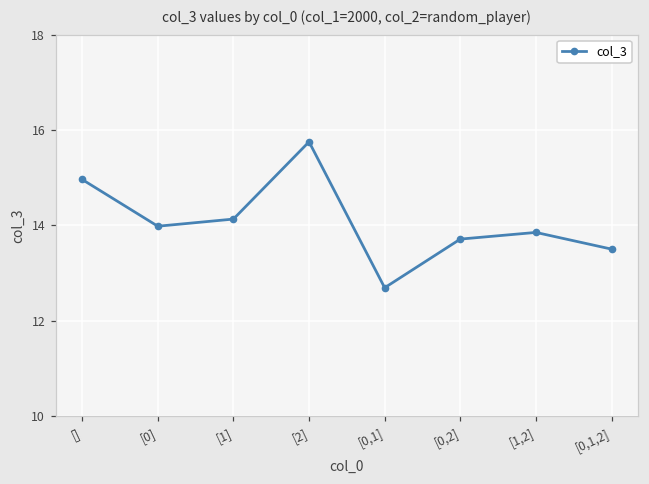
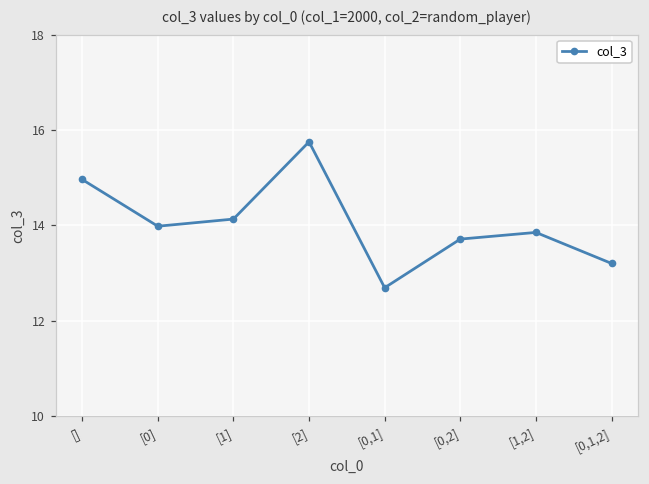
  {
    "[]": 15.0,
    "[0]": 14.0,
    "[1]": 14.1,
    "[2]": 15.8,
    "[0,1]": 12.7,
    "[0,2]": 13.7,
    "[1,2]": 13.9,
-   "[0,1,2]": 13.5
+   "[0,1,2]": 13.2
  }
